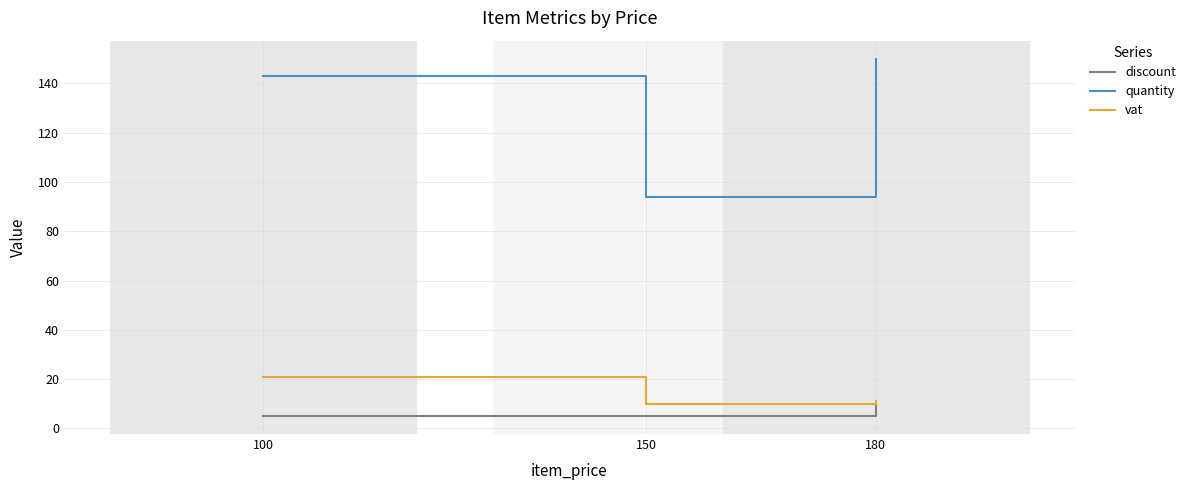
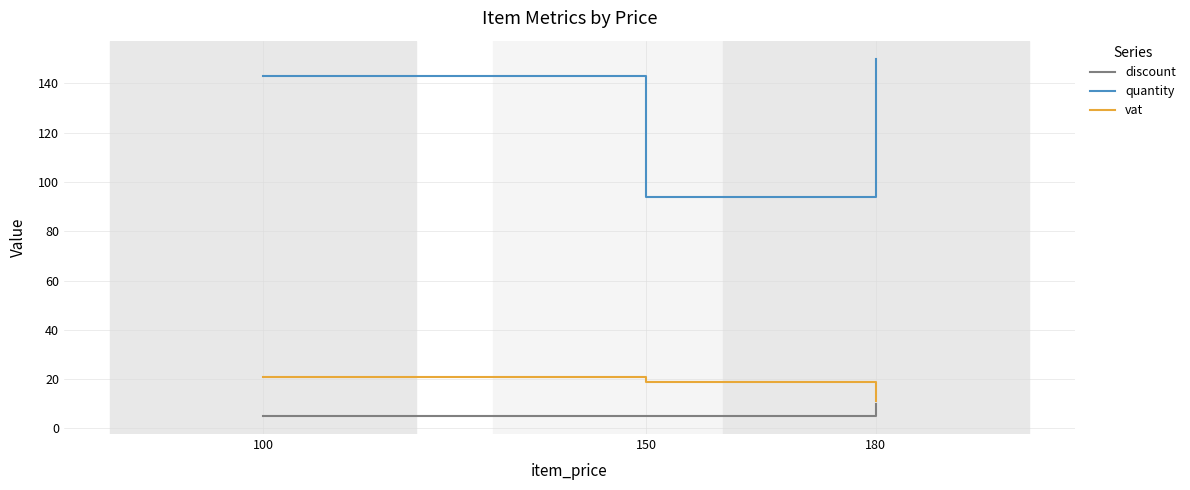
  {
    "discount": {
      "100": 5,
      "150": 5
    },
    "quantity": {
      "100": 143,
      "150": 94,
      "180": 150
    },
    "vat": {
      "100": 21,
-     "150": 10
+     "150": 19
    }
  }
